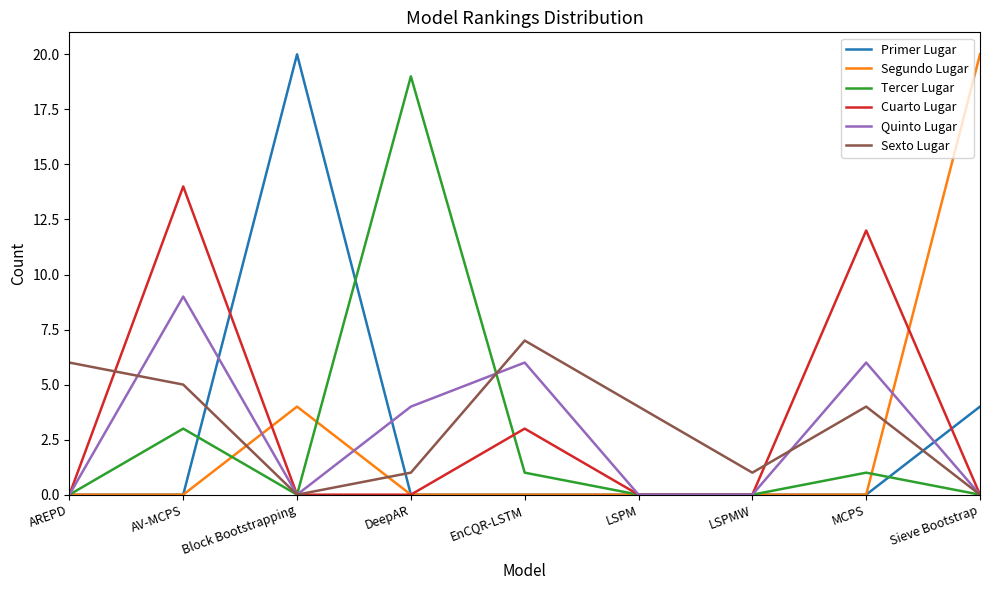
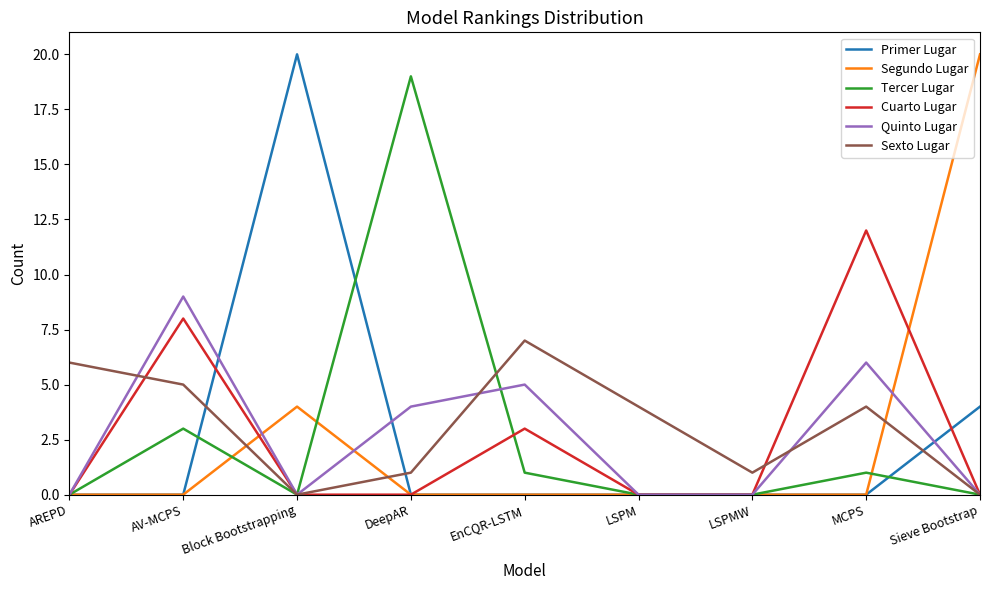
  {
    "Primer Lugar": {
      "Block Bootstrapping": 20,
      "Sieve Bootstrap": 4
    },
    "Segundo Lugar": {
      "Block Bootstrapping": 4,
      "Sieve Bootstrap": 20
    },
    "Tercer Lugar": {
      "AV-MCPS": 3,
      "DeepAR": 19,
      "EnCQR-LSTM": 1,
      "MCPS": 1
    },
    "Cuarto Lugar": {
-     "AV-MCPS": 14,
+     "AV-MCPS": 8,
      "EnCQR-LSTM": 3,
      "MCPS": 12
    },
    "Quinto Lugar": {
      "AV-MCPS": 9,
      "DeepAR": 4,
-     "EnCQR-LSTM": 6,
+     "EnCQR-LSTM": 5,
      "MCPS": 6
    },
    "Sexto Lugar": {
      "AREPD": 6,
      "AV-MCPS": 5,
      "DeepAR": 1,
      "EnCQR-LSTM": 7,
      "LSPM": 4,
      "LSPMW": 1,
      "MCPS": 4
    }
  }
